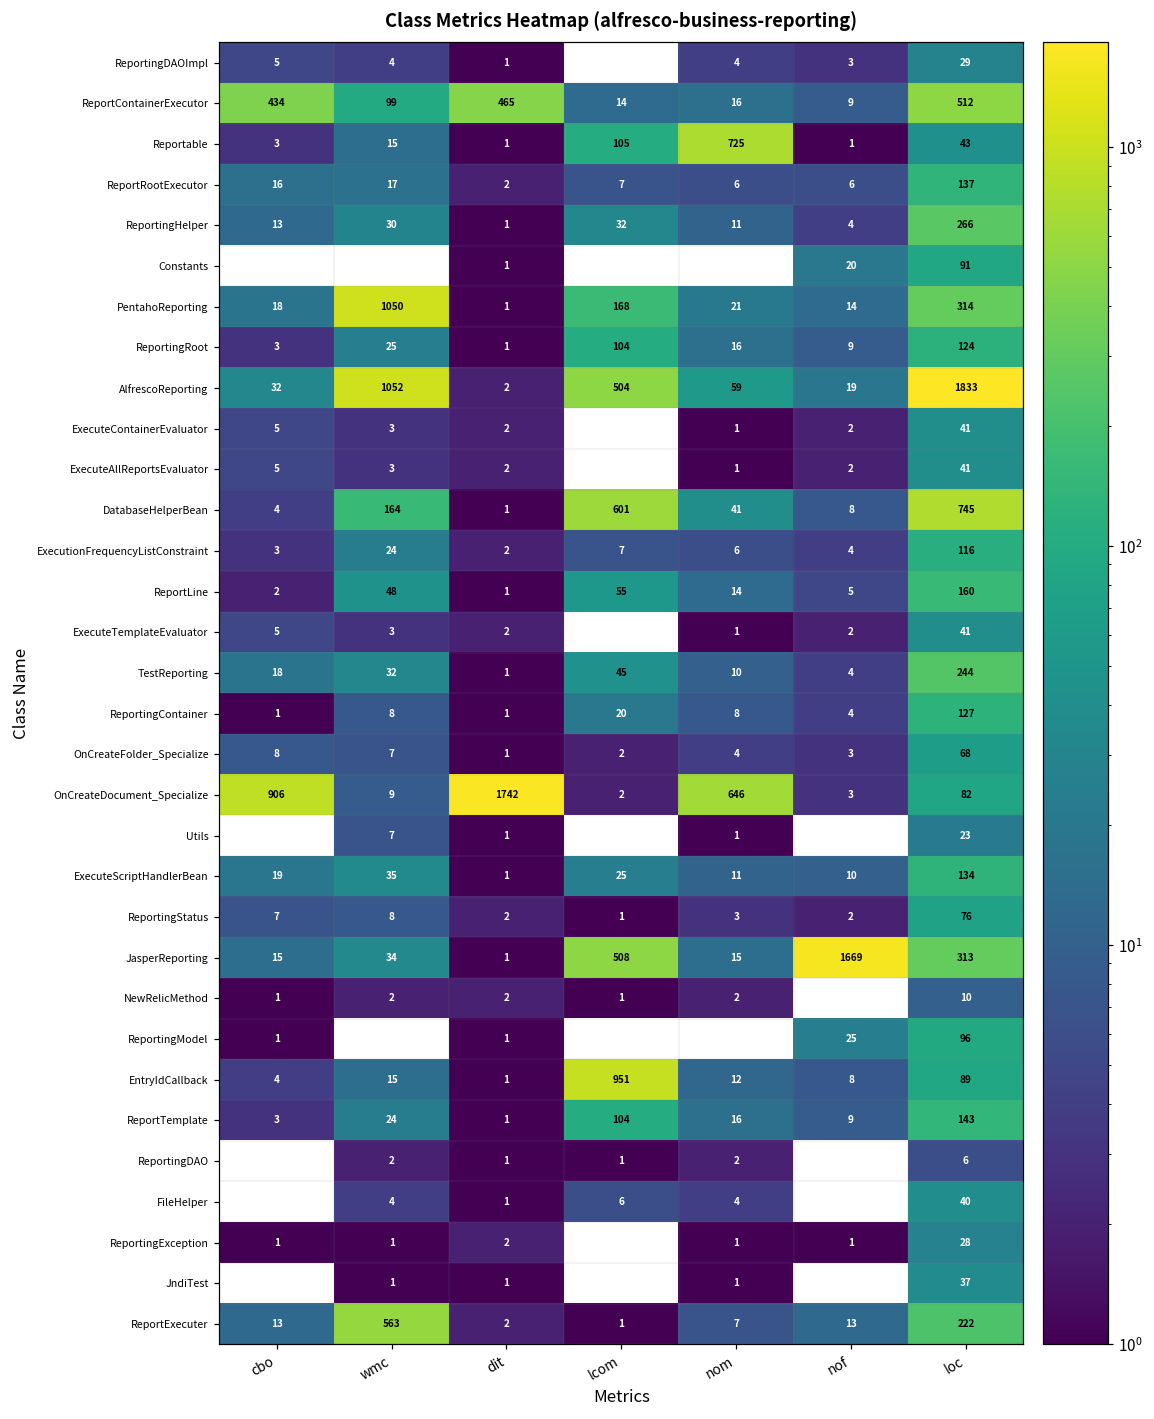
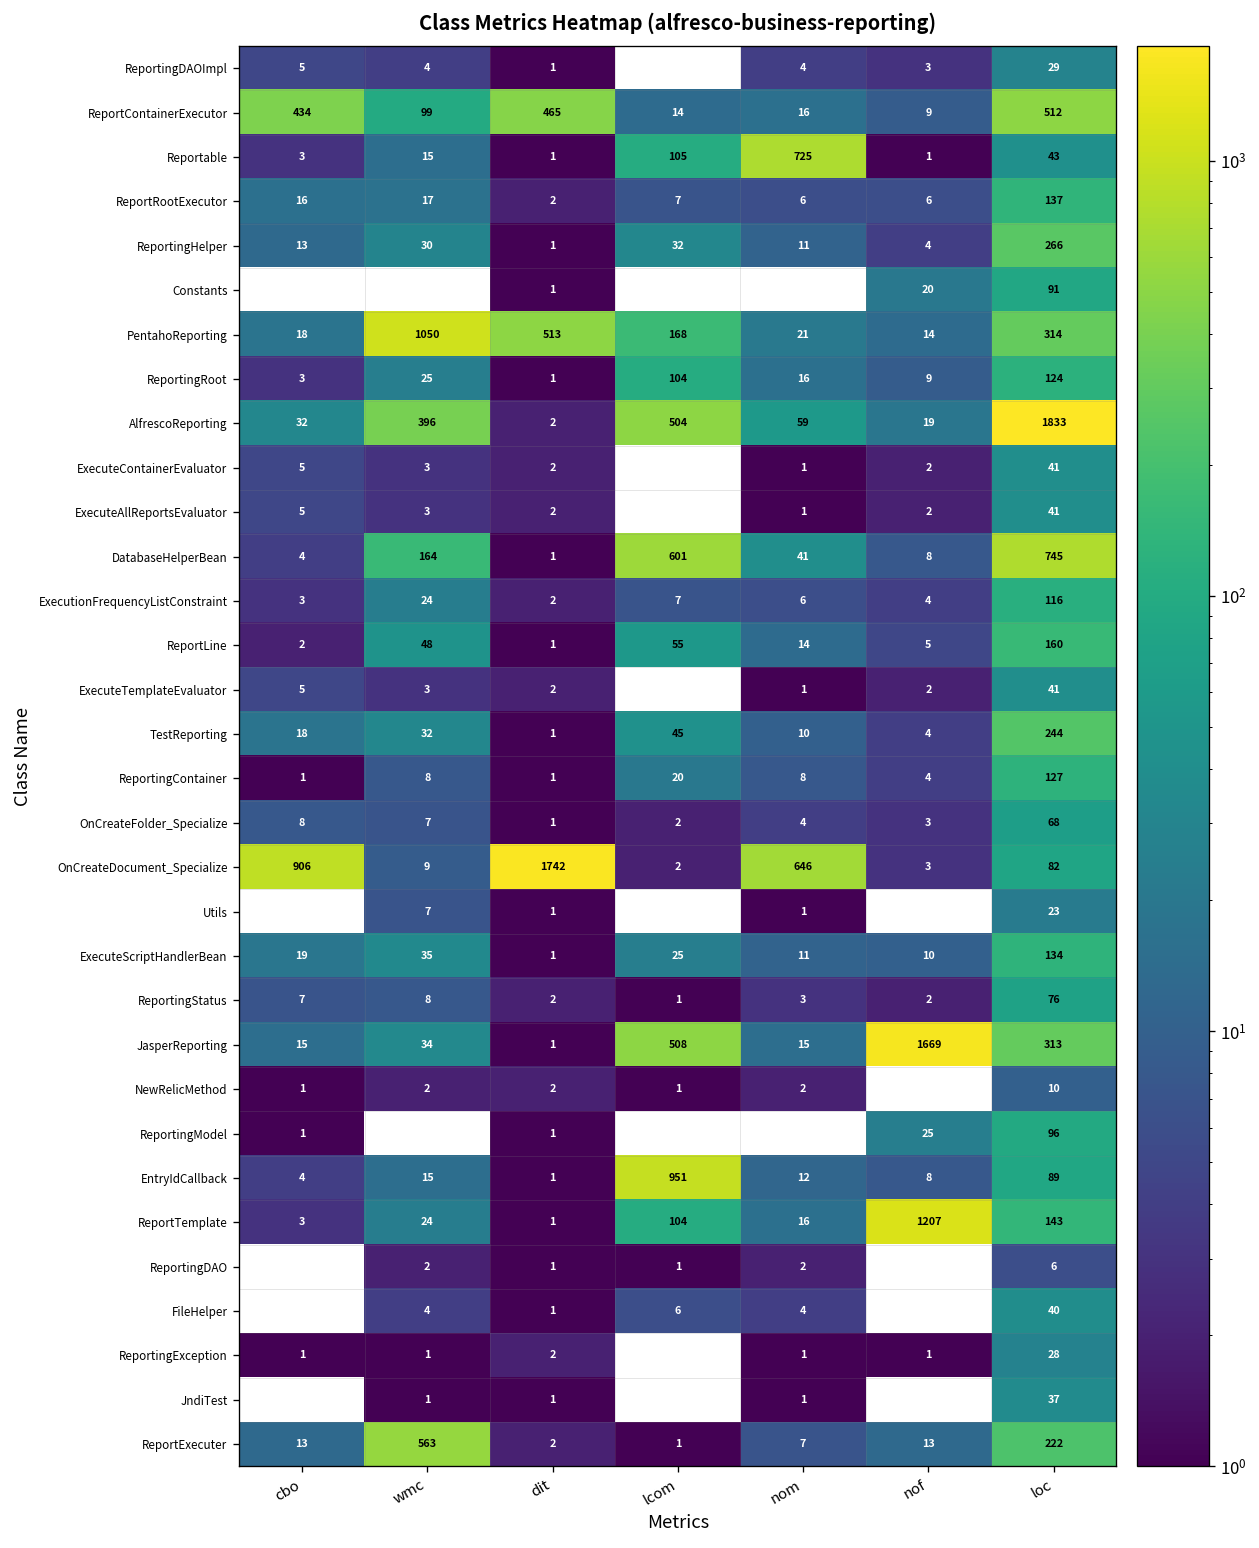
  {
    "PentahoReporting": {
      "cbo": 18,
      "wmc": 1050,
-     "dit": 1,
+     "dit": 513,
      "lcom": 168,
      "nom": 21,
      "nof": 14,
      "loc": 314
    },
    "AlfrescoReporting": {
      "cbo": 32,
-     "wmc": 1052,
+     "wmc": 396,
      "dit": 2,
      "lcom": 504,
      "nom": 59,
      "nof": 19,
      "loc": 1833
    },
    "ReportTemplate": {
      "cbo": 3,
      "wmc": 24,
      "dit": 1,
      "lcom": 104,
      "nom": 16,
-     "nof": 9,
+     "nof": 1207,
      "loc": 143
    }
  }
